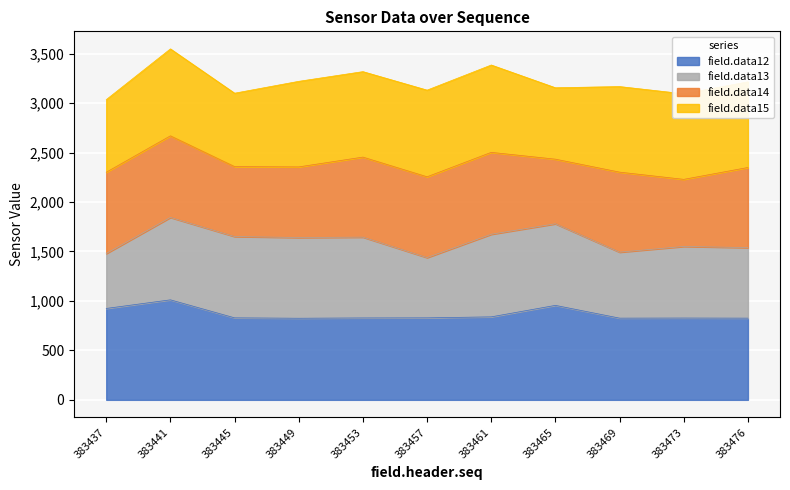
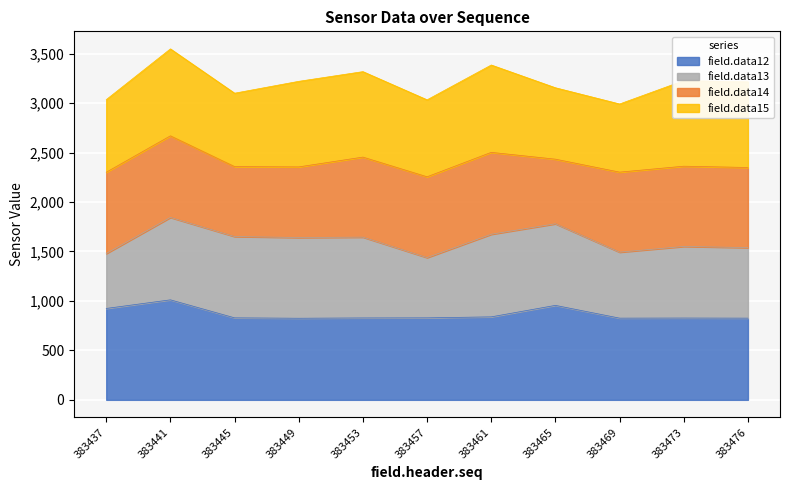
  {
    "field.data12": {
      "383437": "900",
      "383441": "1,000",
      "383445": "800",
      "383449": "800",
      "383453": "800",
      "383457": "800",
      "383461": "800",
      "383465": "1,000",
      "383469": "800",
      "383473": "800",
      "383476": "800"
    },
    "field.data13": {
      "383437": "600",
      "383441": "800",
      "383445": "800",
      "383449": "800",
      "383453": "800",
      "383457": "600",
      "383461": "800",
      "383465": "800",
      "383469": "700",
      "383473": "700",
      "383476": "700"
    },
    "field.data14": {
      "383437": "800",
      "383441": "800",
      "383445": "700",
      "383449": "700",
      "383453": "800",
      "383457": "800",
      "383461": "800",
      "383465": "700",
      "383469": "800",
-     "383473": "700",
+     "383473": "800",
      "383476": "800"
    },
    "field.data15": {
      "383437": "700",
      "383441": "900",
      "383445": "700",
      "383449": "900",
      "383453": "900",
-     "383457": "900",
+     "383457": "800",
      "383461": "900",
      "383465": "700",
-     "383469": "900"
+     "383469": "700"
    }
  }
